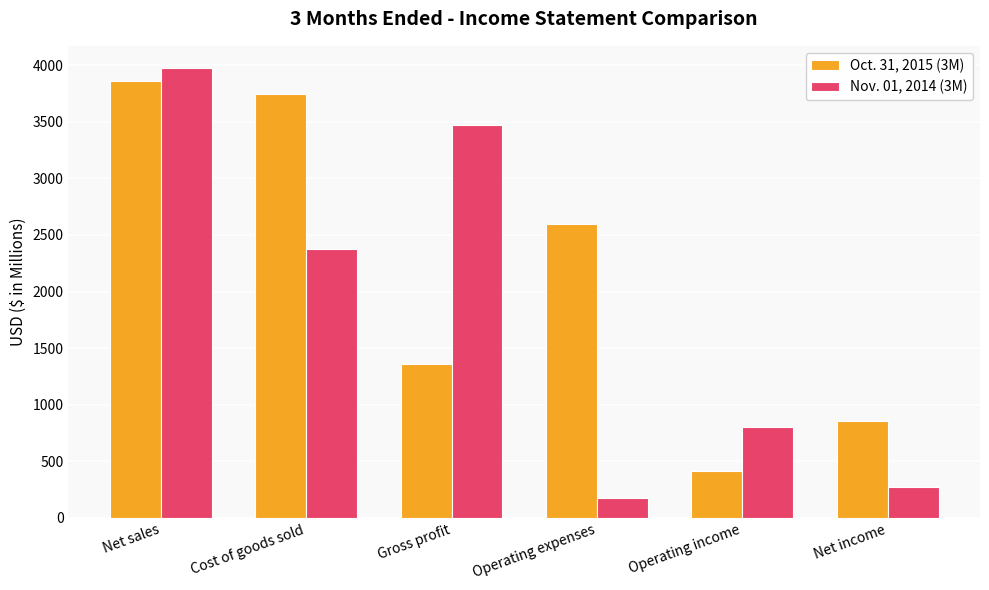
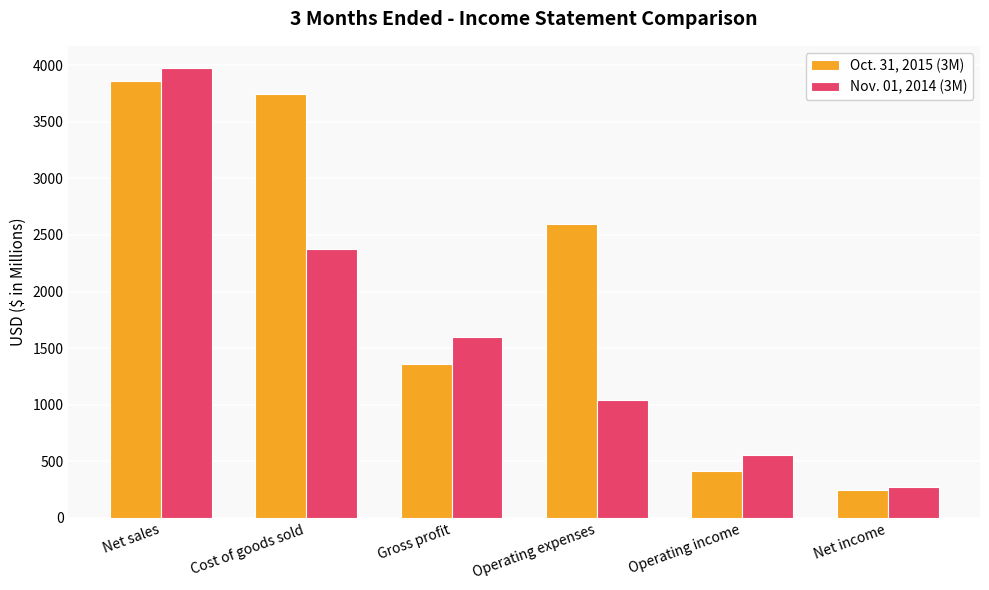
  {
    "Oct. 31, 2015 (3M)": {
      "Net sales": 3860,
      "Cost of goods sold": 3750,
      "Gross profit": 1360,
      "Operating expenses": 2600,
      "Operating income": 410,
-     "Net income": 860
+     "Net income": 250
    },
    "Nov. 01, 2014 (3M)": {
      "Net sales": 3970,
      "Cost of goods sold": 2380,
-     "Gross profit": 3470,
-     "Operating expenses": 180,
-     "Operating income": 810,
+     "Gross profit": 1600,
+     "Operating expenses": 1040,
+     "Operating income": 550,
      "Net income": 270
    }
  }
